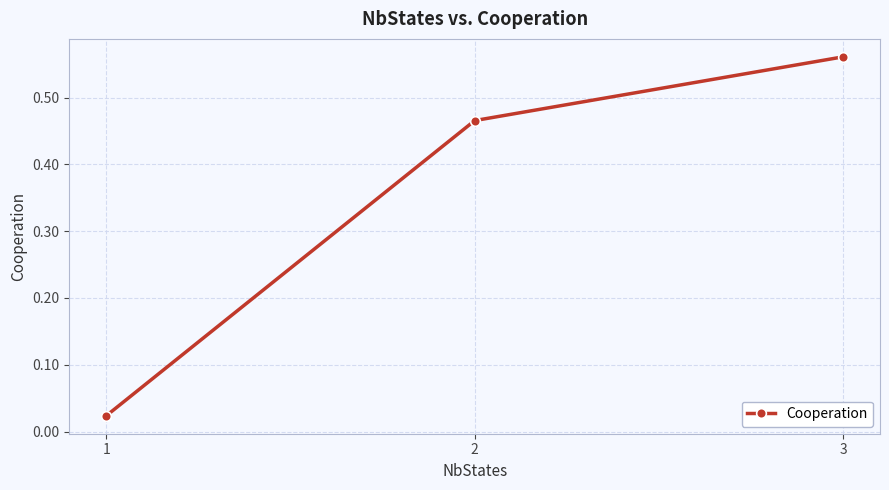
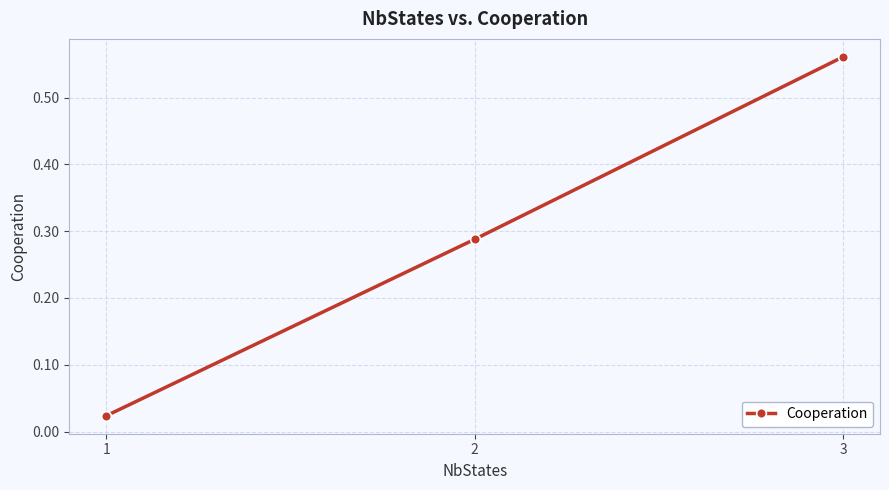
  {
    "1": 0.02,
-   "2": 0.47,
+   "2": 0.29,
    "3": 0.56
  }
